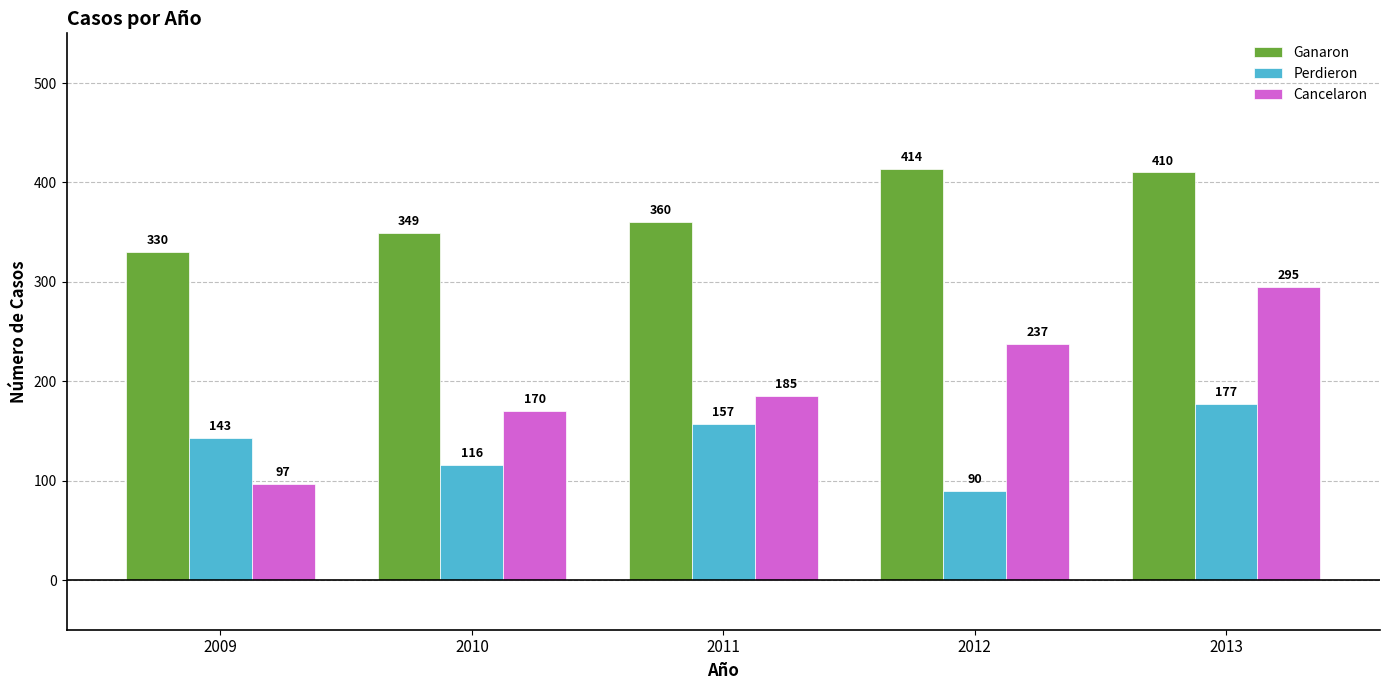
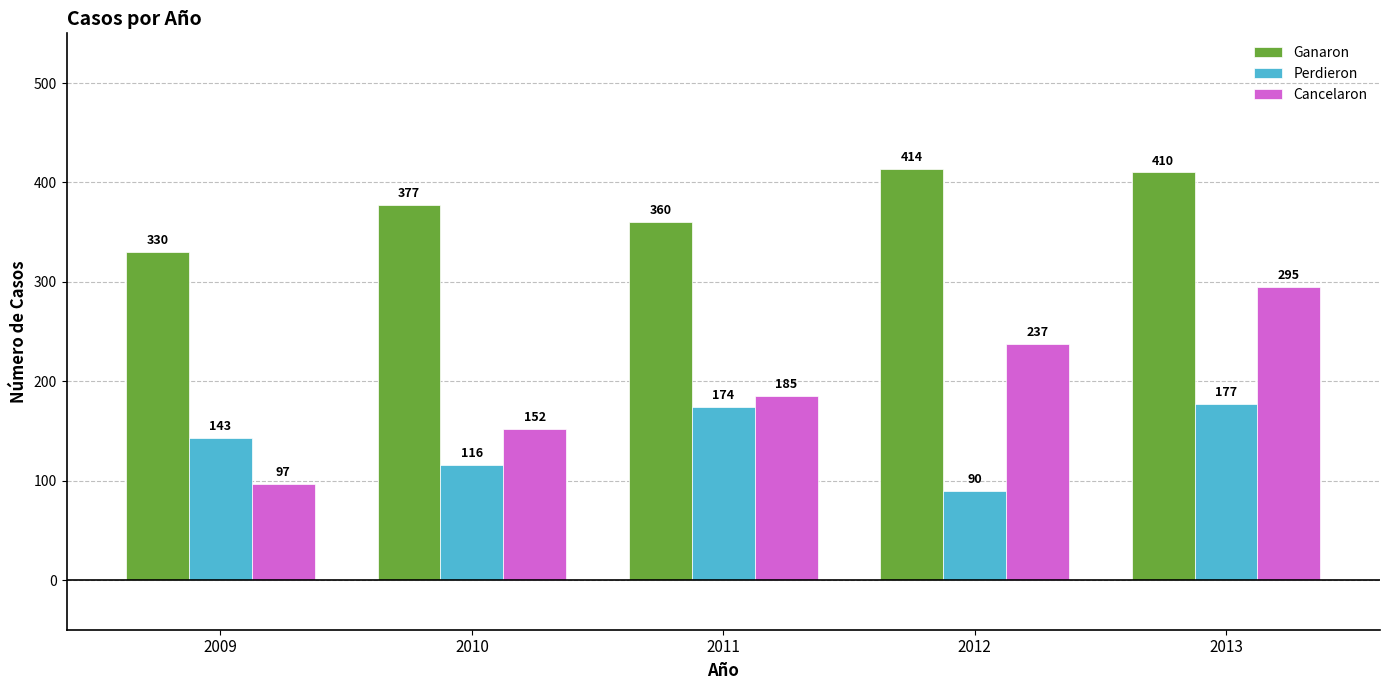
  {
    "Ganaron": {
      "2009": 330,
-     "2010": 349,
+     "2010": 377,
      "2011": 360,
      "2012": 414,
      "2013": 410
    },
    "Perdieron": {
      "2009": 143,
      "2010": 116,
-     "2011": 157,
+     "2011": 174,
      "2012": 90,
      "2013": 177
    },
    "Cancelaron": {
      "2009": 97,
-     "2010": 170,
+     "2010": 152,
      "2011": 185,
      "2012": 237,
      "2013": 295
    }
  }
